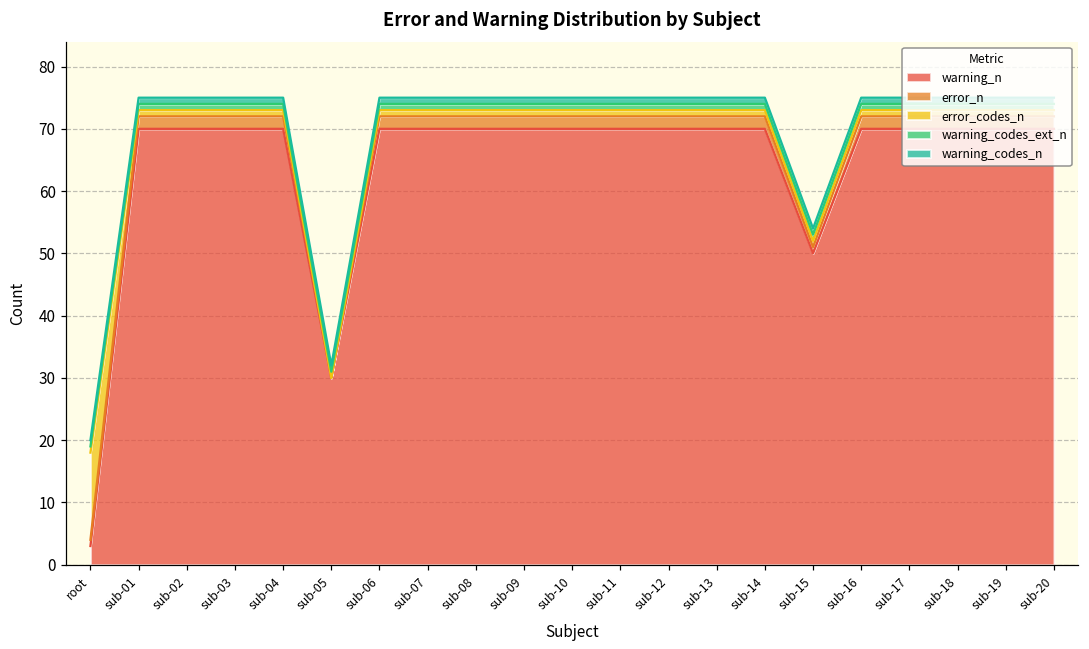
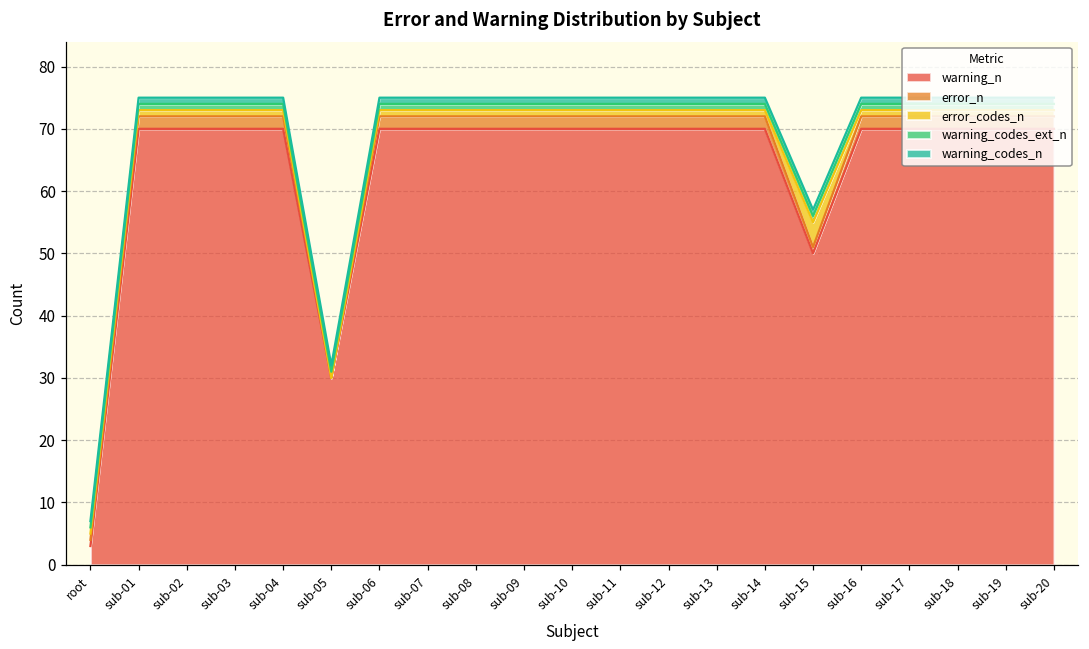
  {
    "error_codes_n": {
-     "root": 14,
+     "root": 1,
      "sub-01": 1,
      "sub-02": 1,
      "sub-03": 1,
      "sub-04": 1,
      "sub-06": 1,
      "sub-07": 1,
      "sub-08": 1,
      "sub-09": 1,
      "sub-10": 1,
      "sub-11": 1,
      "sub-12": 1,
      "sub-13": 1,
      "sub-14": 1,
-     "sub-15": 1,
+     "sub-15": 4,
      "sub-16": 1
    }
  }
